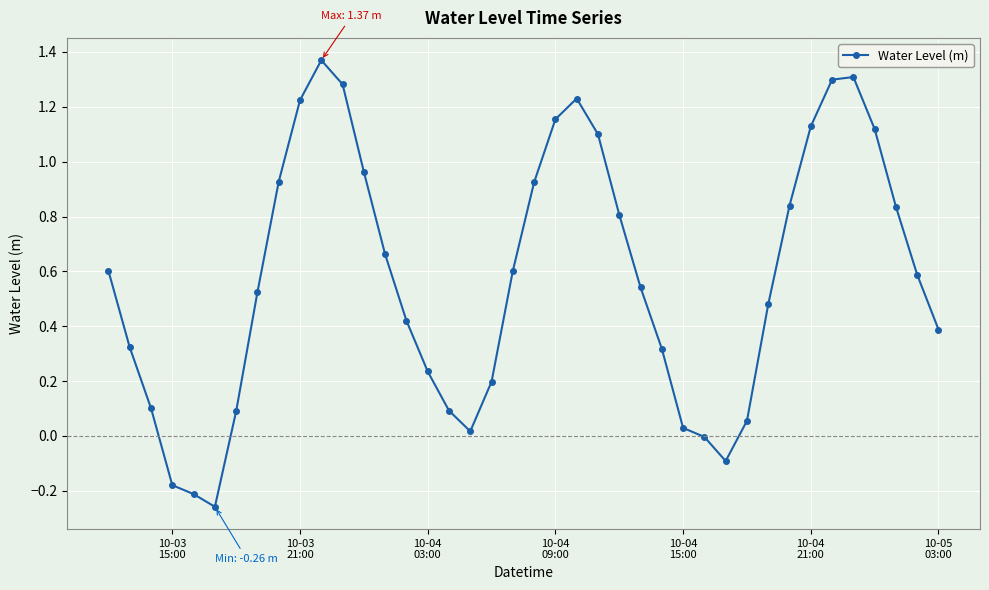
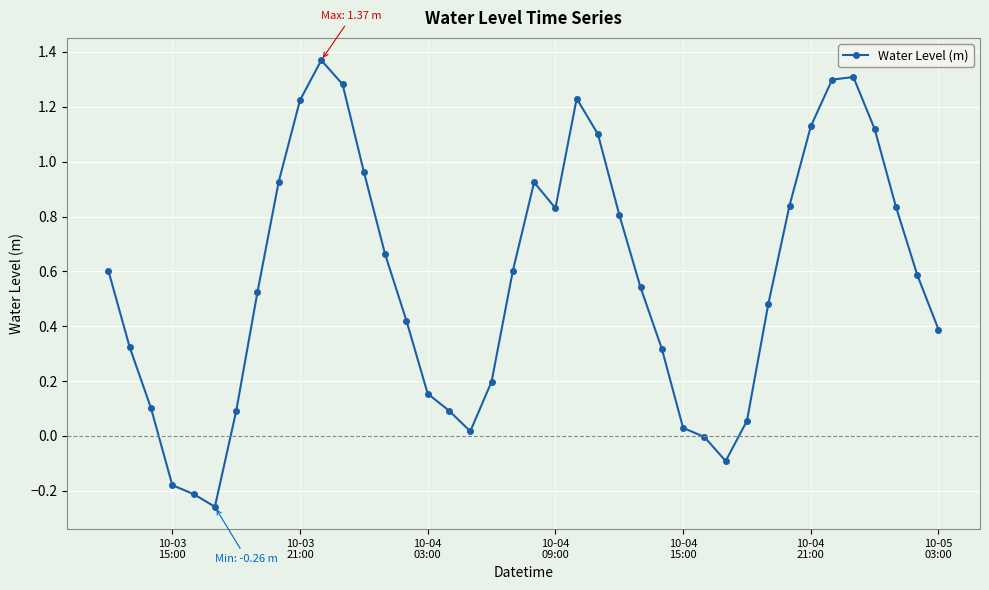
  {
    "10-03 15:00": -0.18,
    "10-03 21:00": 1.22,
-   "10-04 03:00": 0.23,
-   "10-04 09:00": 1.15,
+   "10-04 03:00": 0.15,
+   "10-04 09:00": 0.83,
    "10-04 15:00": 0.03,
    "10-04 21:00": 1.13,
    "10-05 03:00": 0.39
  }
